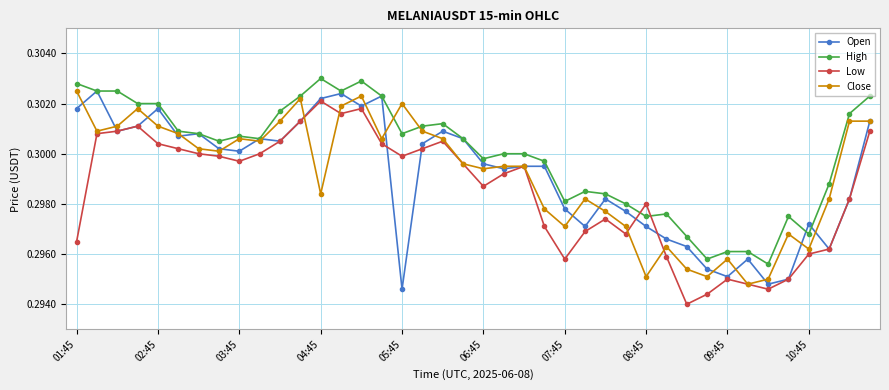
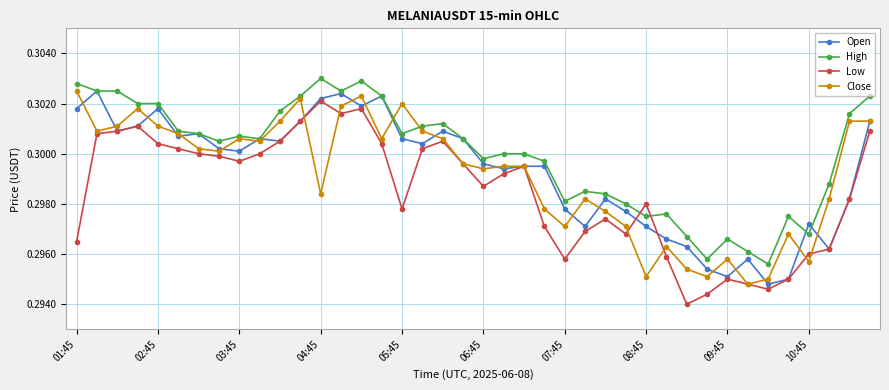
  {
    "Open": {
      "01:45": 0.3018,
      "02:45": 0.3018,
      "03:45": 0.3001,
-     "05:45": 0.2946,
+     "05:45": 0.3006,
      "06:45": 0.2996,
      "07:45": 0.2978,
      "08:45": 0.2971,
      "09:45": 0.2951,
      "10:45": 0.2972
    },
    "High": {
      "01:45": 0.3028,
      "02:45": 0.3020,
      "04:45": 0.3030,
      "05:45": 0.3008,
      "06:45": 0.2998,
      "07:45": 0.2981,
      "08:45": 0.2975,
-     "09:45": 0.2961,
+     "09:45": 0.2966,
      "10:45": 0.2968
    },
    "Low": {
      "01:45": 0.2965,
      "02:45": 0.3004,
      "03:45": 0.2997,
-     "05:45": 0.2999,
+     "05:45": 0.2978,
      "06:45": 0.2987,
      "07:45": 0.2958,
      "08:45": 0.2980,
      "09:45": 0.2950,
      "10:45": 0.2960
    },
    "Close": {
      "01:45": 0.3025,
      "02:45": 0.3011,
      "04:45": 0.2984,
      "05:45": 0.3020,
      "06:45": 0.2994,
      "07:45": 0.2971,
      "08:45": 0.2951,
      "09:45": 0.2958,
-     "10:45": 0.2962
+     "10:45": 0.2957
    }
  }
